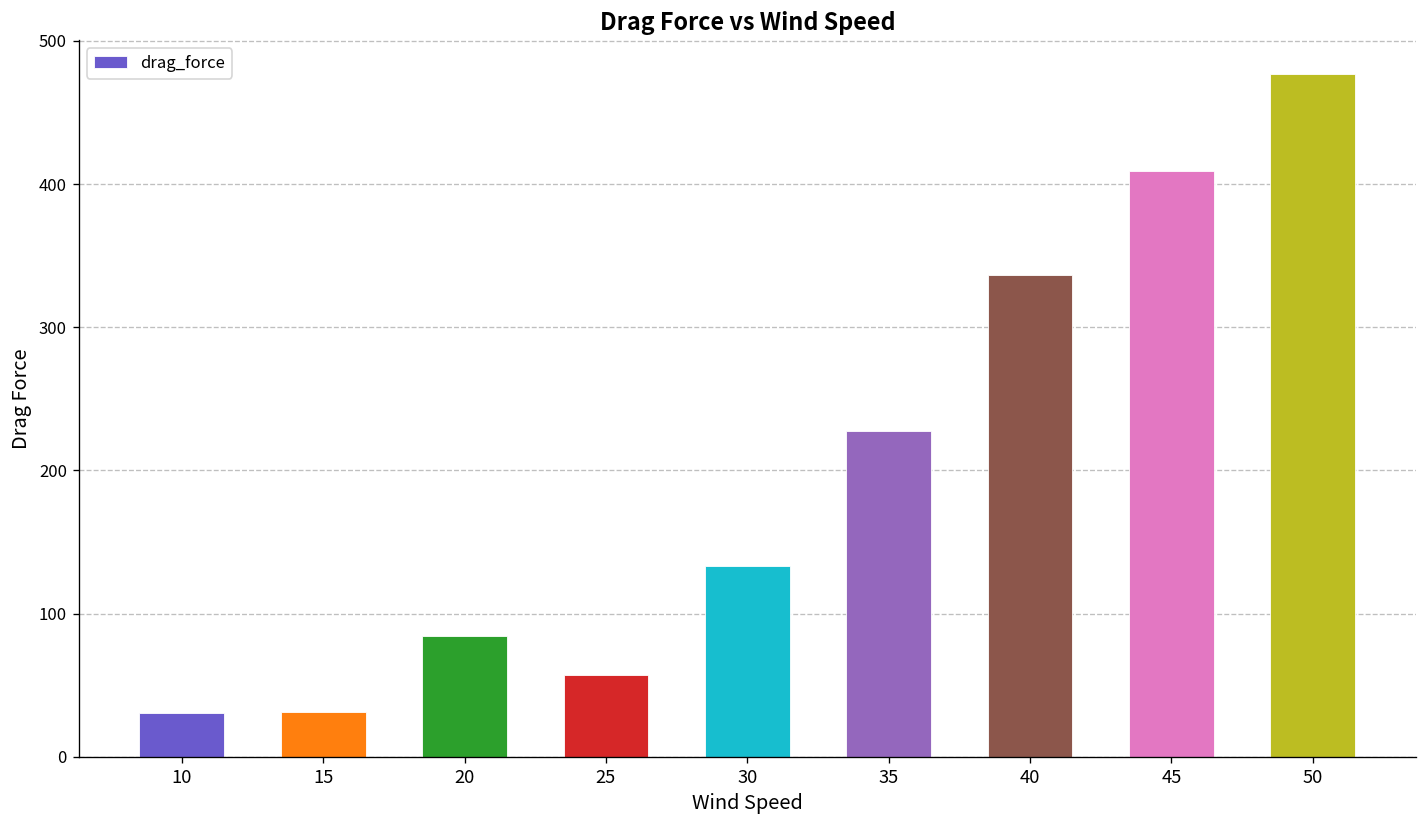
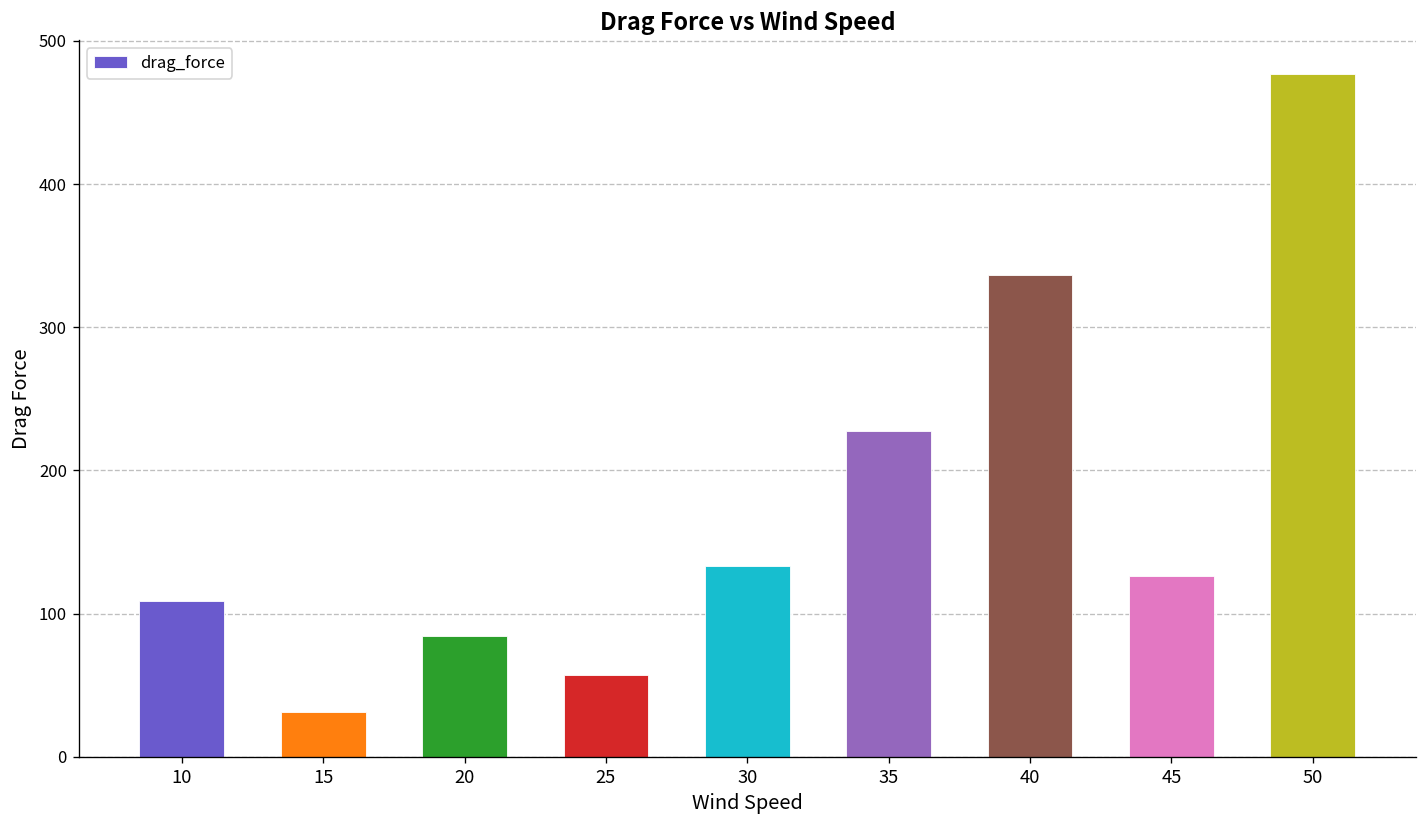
  {
-   "10": 31,
+   "10": 109,
    "15": 31,
    "20": 85,
    "25": 58,
    "30": 133,
    "35": 227,
    "40": 337,
-   "45": 409,
+   "45": 126,
    "50": 477
  }
